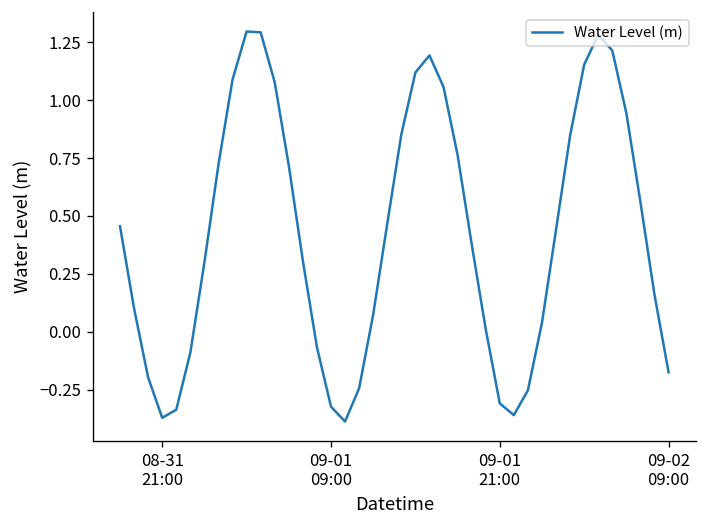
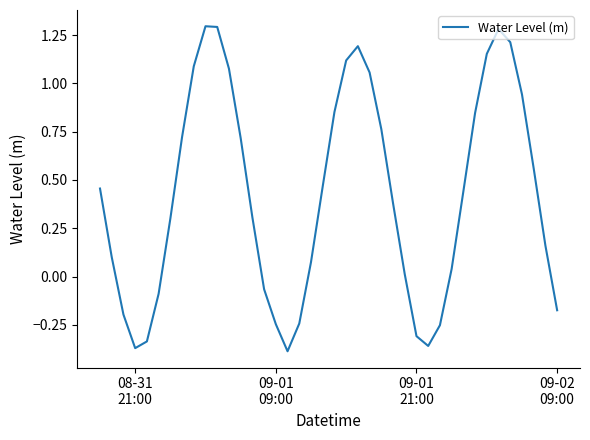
  {
    "08-31 21:00": -0.37,
-   "09-01 09:00": -0.32,
+   "09-01 09:00": -0.25,
    "09-01 21:00": -0.31,
    "09-02 09:00": -0.17
  }
